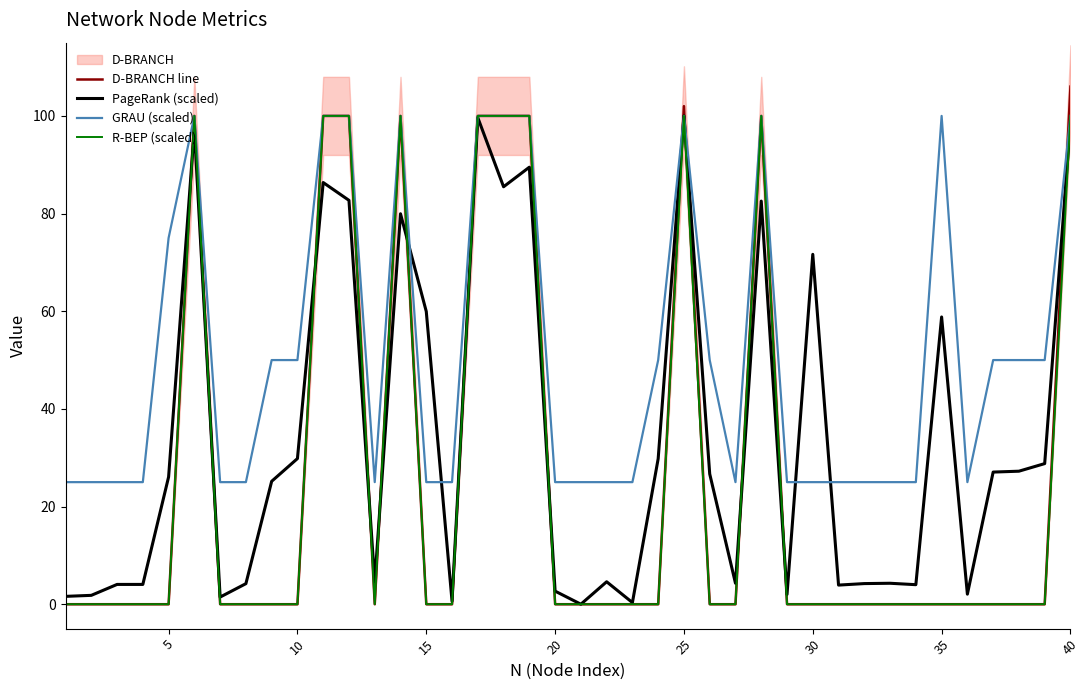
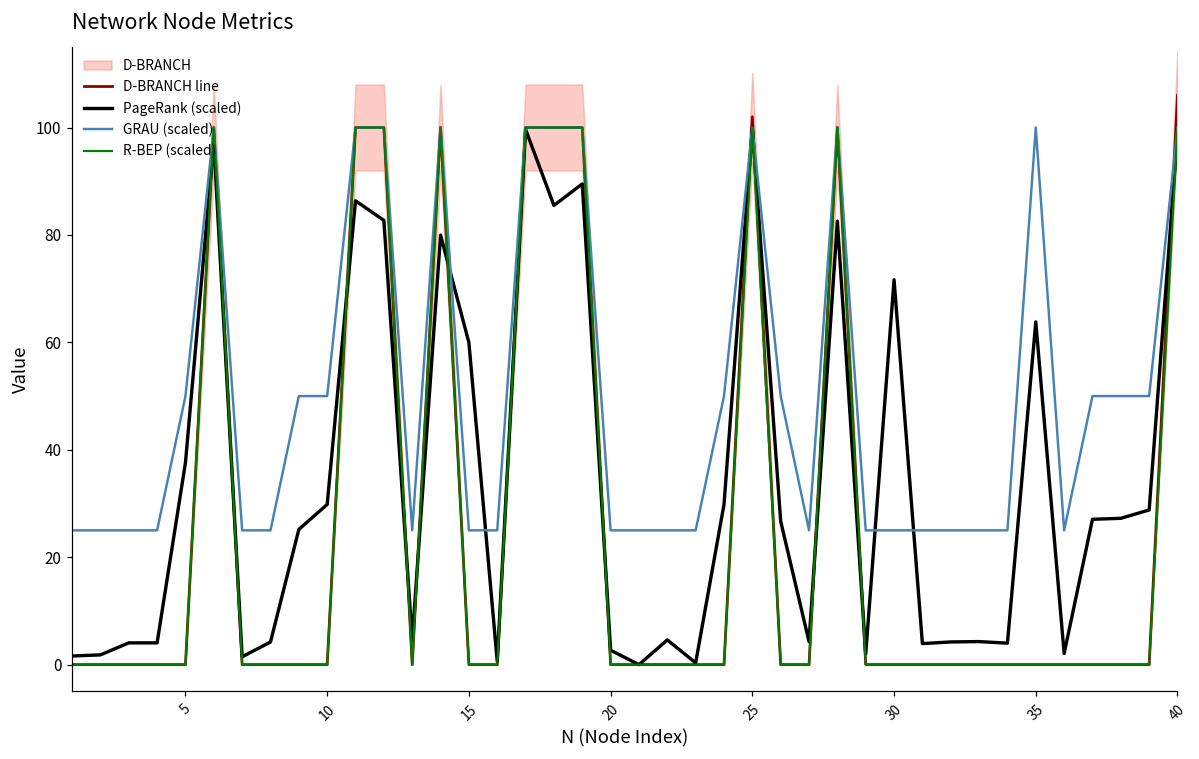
  {
    "D-BRANCH line": {
      "25": 102,
      "40": 106
    },
    "PageRank (scaled)": {
-     "5": 26,
+     "5": 38,
      "10": 30,
      "15": 60,
      "20": 3,
      "30": 72,
-     "35": 59,
+     "35": 64,
      "40": 99
    },
    "GRAU (scaled)": {
-     "5": 75,
+     "5": 50,
      "10": 50,
      "15": 25,
      "20": 25,
      "30": 25,
      "35": 100
    }
  }
